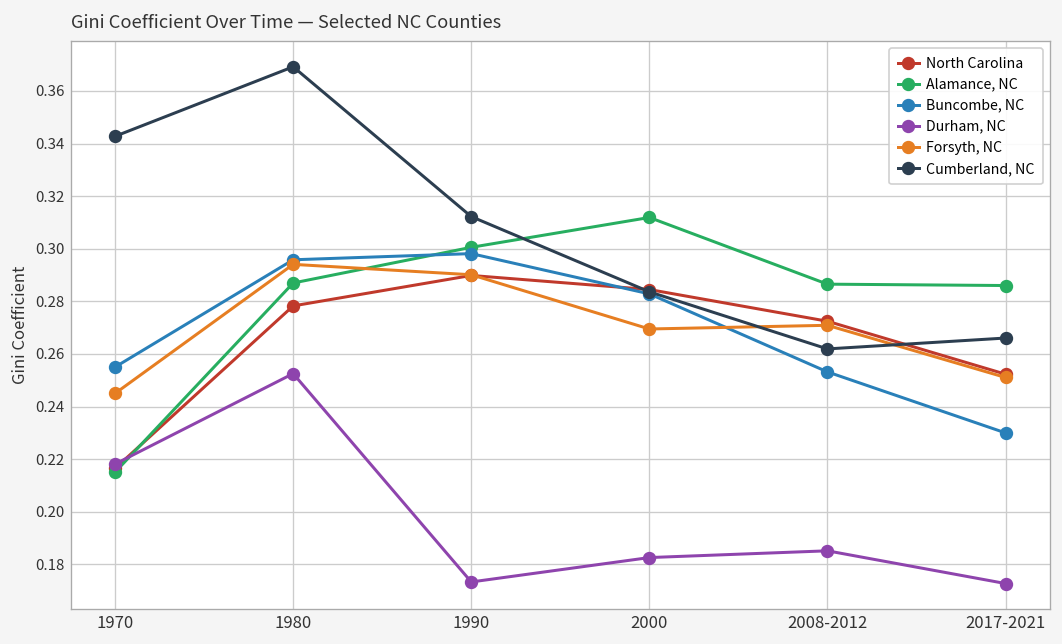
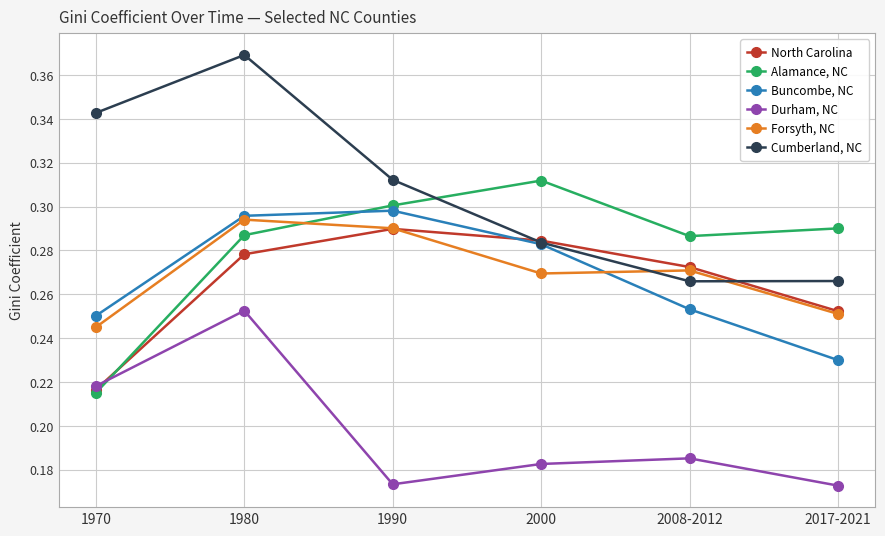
  {
    "North Carolina": {
      "1970": 0.217,
      "1980": 0.278,
      "2008-2012": 0.272,
      "2017-2021": 0.252
    },
    "Alamance, NC": {
      "1970": 0.215,
      "1980": 0.287,
      "1990": 0.301,
      "2000": 0.312,
      "2008-2012": 0.287,
-     "2017-2021": 0.286
+     "2017-2021": 0.290
    },
    "Buncombe, NC": {
-     "1970": 0.255,
+     "1970": 0.250,
      "1980": 0.296,
      "1990": 0.298,
      "2008-2012": 0.253,
      "2017-2021": 0.230
    },
    "Durham, NC": {
      "1970": 0.218,
      "1980": 0.253,
      "1990": 0.173,
      "2000": 0.183,
      "2008-2012": 0.185,
      "2017-2021": 0.173
    },
    "Forsyth, NC": {
      "1970": 0.245,
      "1980": 0.294,
      "2000": 0.270,
      "2008-2012": 0.271,
      "2017-2021": 0.251
    },
    "Cumberland, NC": {
      "1970": 0.343,
      "1980": 0.369,
      "1990": 0.312,
-     "2008-2012": 0.262,
+     "2008-2012": 0.266,
      "2017-2021": 0.266
    }
  }
